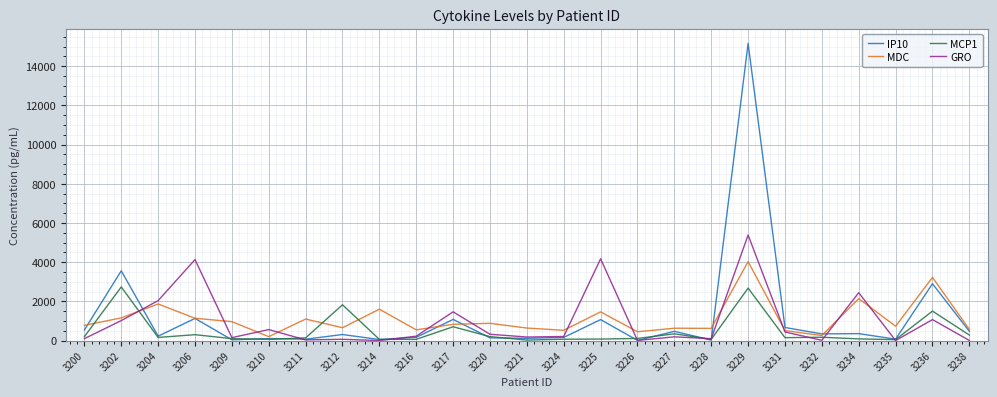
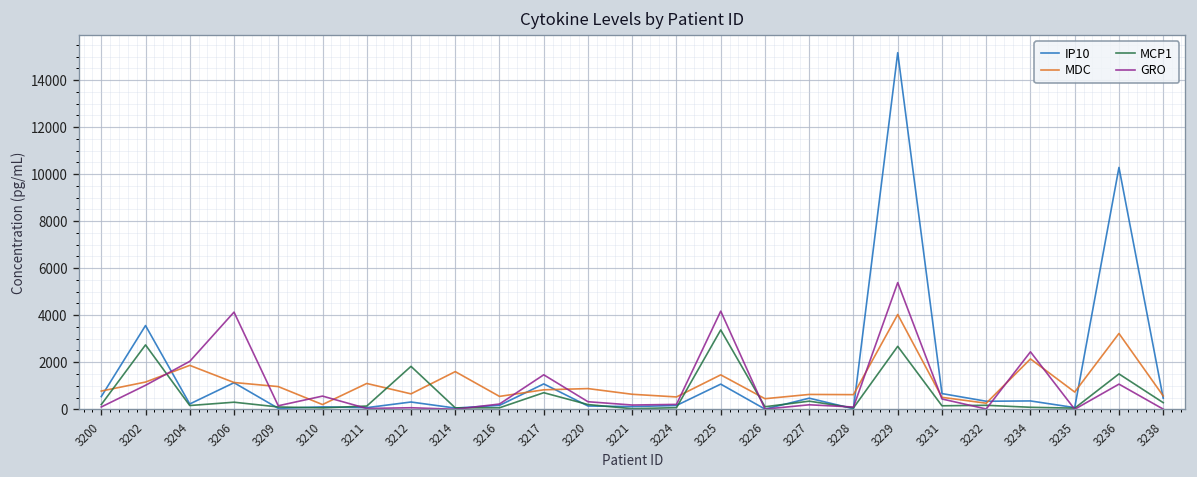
  {
    "IP10": {
      "3200": 500,
      "3202": 3600,
      "3212": 300,
      "3217": 1100,
      "3225": 1100,
      "3229": 15200,
      "3231": 700,
      "3234": 400,
-     "3236": 2900
+     "3236": 10300
    },
    "MDC": {
      "3200": 800,
      "3202": 1200,
      "3204": 1900,
      "3209": 1000,
      "3211": 1100,
      "3212": 700,
      "3214": 1600,
      "3216": 500,
      "3220": 900,
      "3221": 600,
      "3224": 500,
      "3225": 1500,
      "3226": 400,
      "3227": 600,
      "3228": 600,
      "3229": 4000,
      "3234": 2100,
      "3235": 700,
      "3236": 3200
    },
    "MCP1": {
      "3202": 2700,
      "3206": 300,
      "3212": 1800,
-     "3225": 100,
+     "3225": 3400,
      "3229": 2700,
      "3231": 100,
      "3234": 100,
      "3236": 1500,
      "3238": 300
    },
    "GRO": {
      "3202": 1000,
      "3204": 2000,
      "3206": 4100,
      "3210": 600,
      "3212": 100,
      "3217": 1500,
      "3225": 4200,
      "3227": 200,
      "3229": 5400,
      "3232": 0,
      "3234": 2400,
      "3236": 1100,
      "3238": 0
    }
  }
